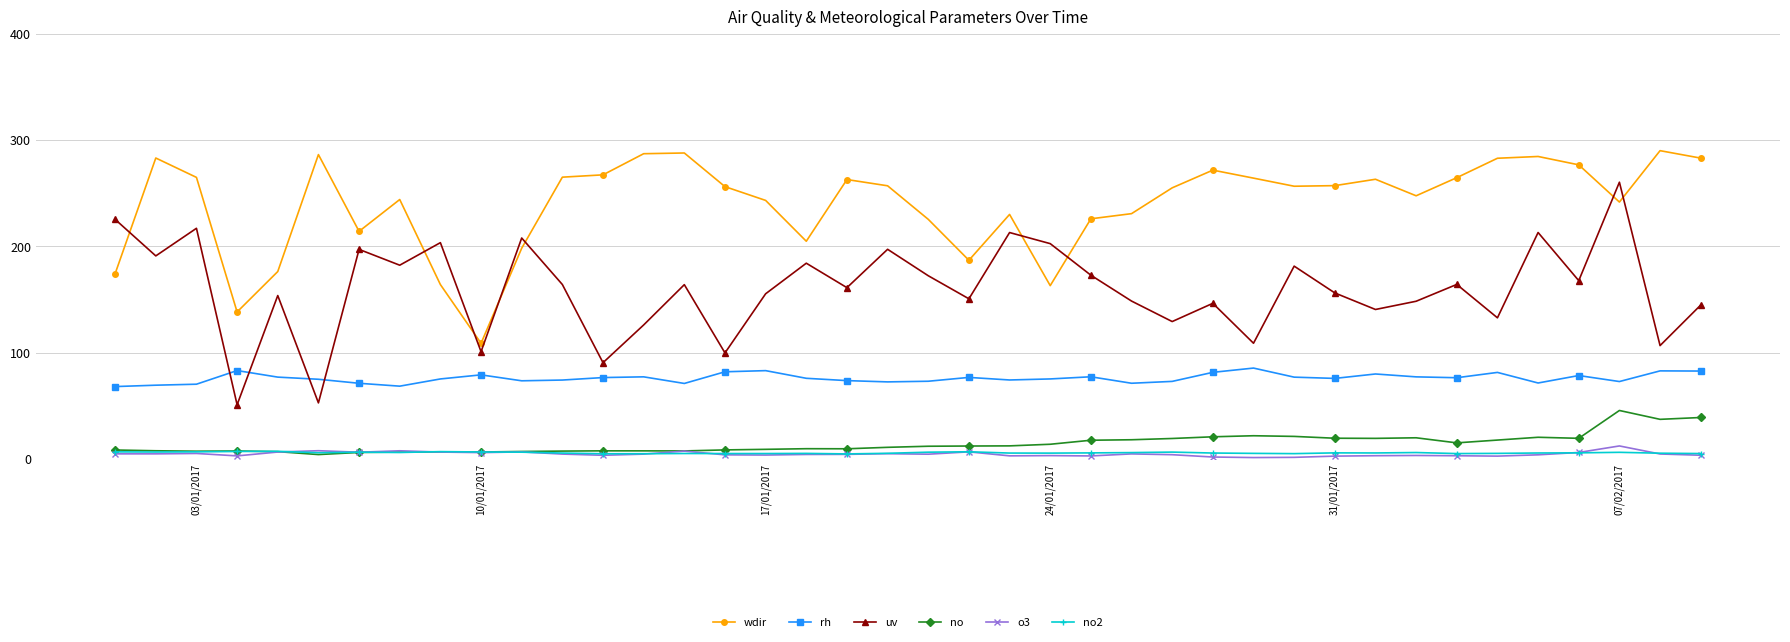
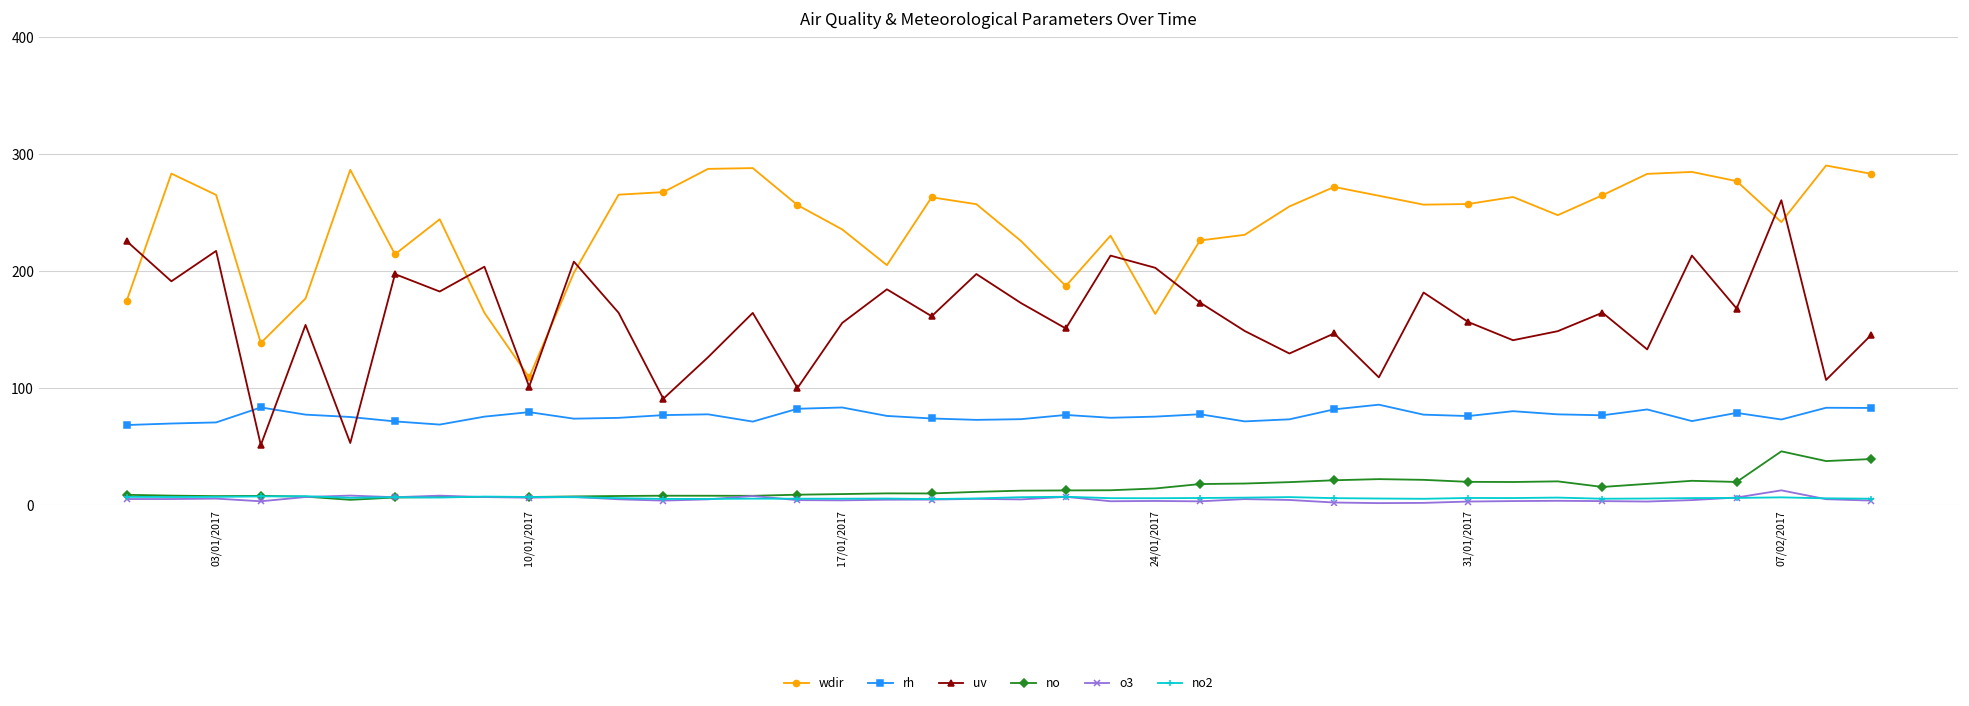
  {
    "wdir": {
      "03/01/2017": 265,
      "10/01/2017": 109,
-     "17/01/2017": 243,
+     "17/01/2017": 236,
      "24/01/2017": 163,
      "31/01/2017": 257,
      "07/02/2017": 242
    },
    "rh": {
      "03/01/2017": 70,
      "10/01/2017": 79,
      "17/01/2017": 83,
      "24/01/2017": 75,
      "31/01/2017": 76,
      "07/02/2017": 73
    },
    "uv": {
      "03/01/2017": 217,
      "10/01/2017": 101,
      "17/01/2017": 156,
      "24/01/2017": 203,
      "31/01/2017": 156,
      "07/02/2017": 261
    },
    "no": {
      "17/01/2017": 9,
      "24/01/2017": 14,
      "31/01/2017": 20,
      "07/02/2017": 46
    },
    "o3": {
      "31/01/2017": 3,
      "07/02/2017": 12
    },
    "no2": {
      "31/01/2017": 6,
      "07/02/2017": 6
    }
  }
